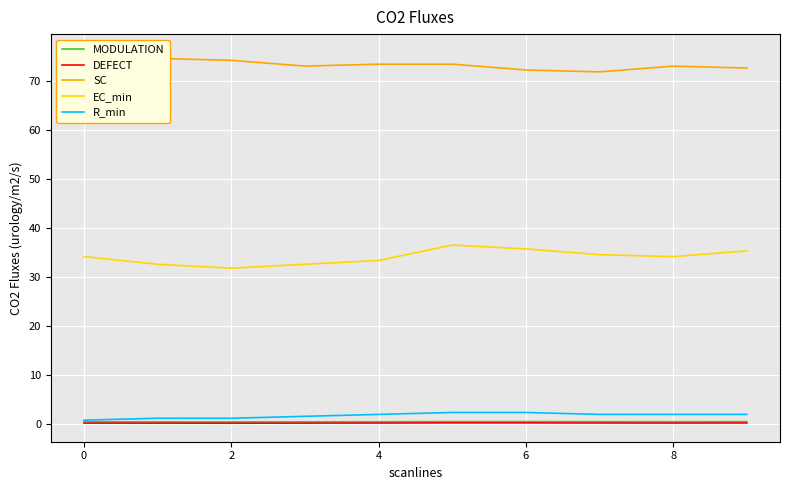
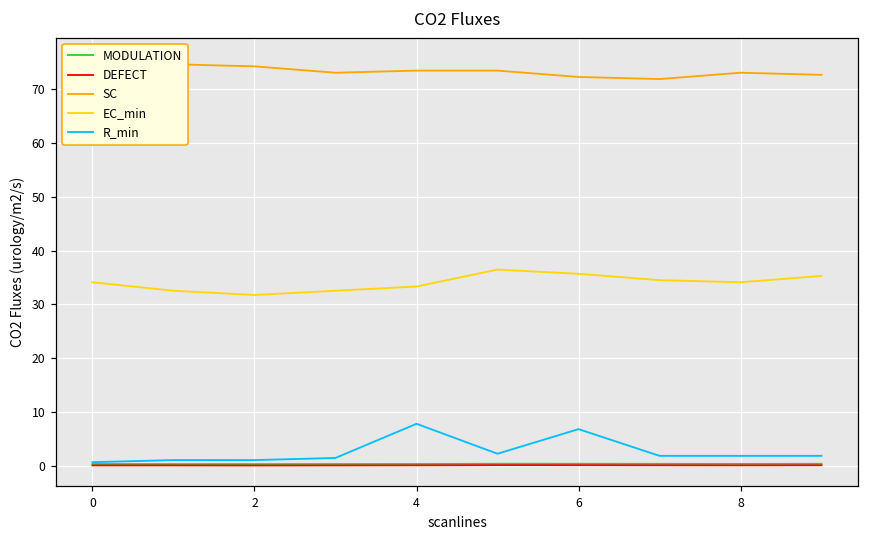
  {
    "R_min": {
      "2": 1,
-     "4": 2,
-     "6": 2,
+     "4": 8,
+     "6": 7,
      "8": 2
    }
  }
